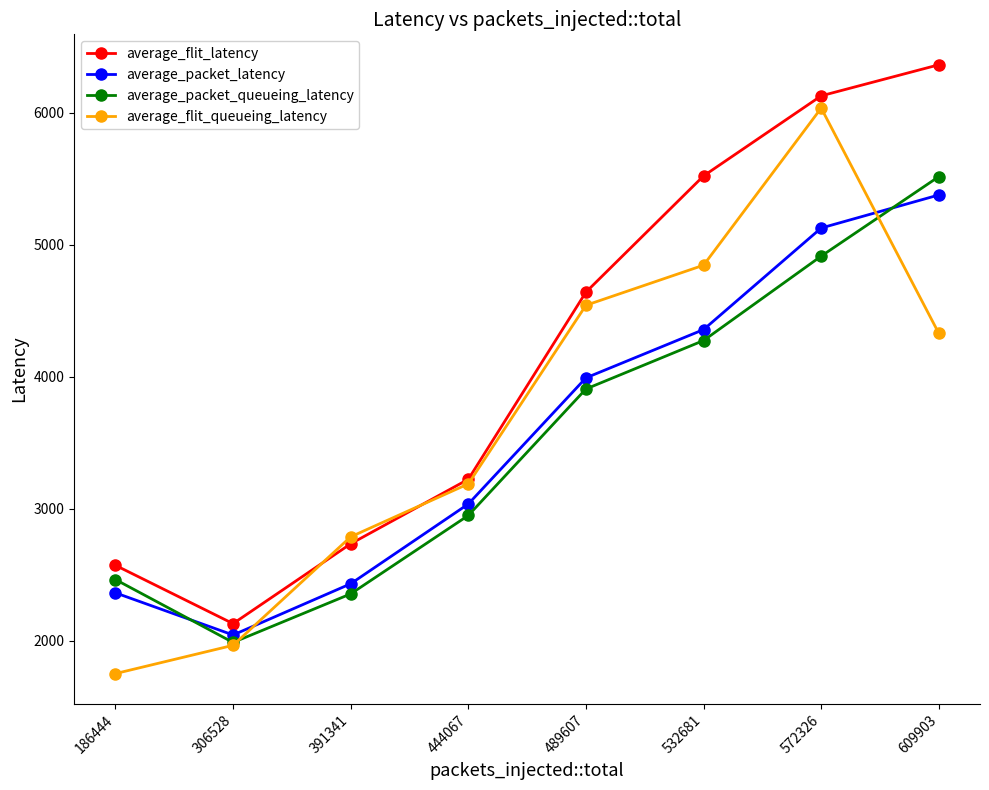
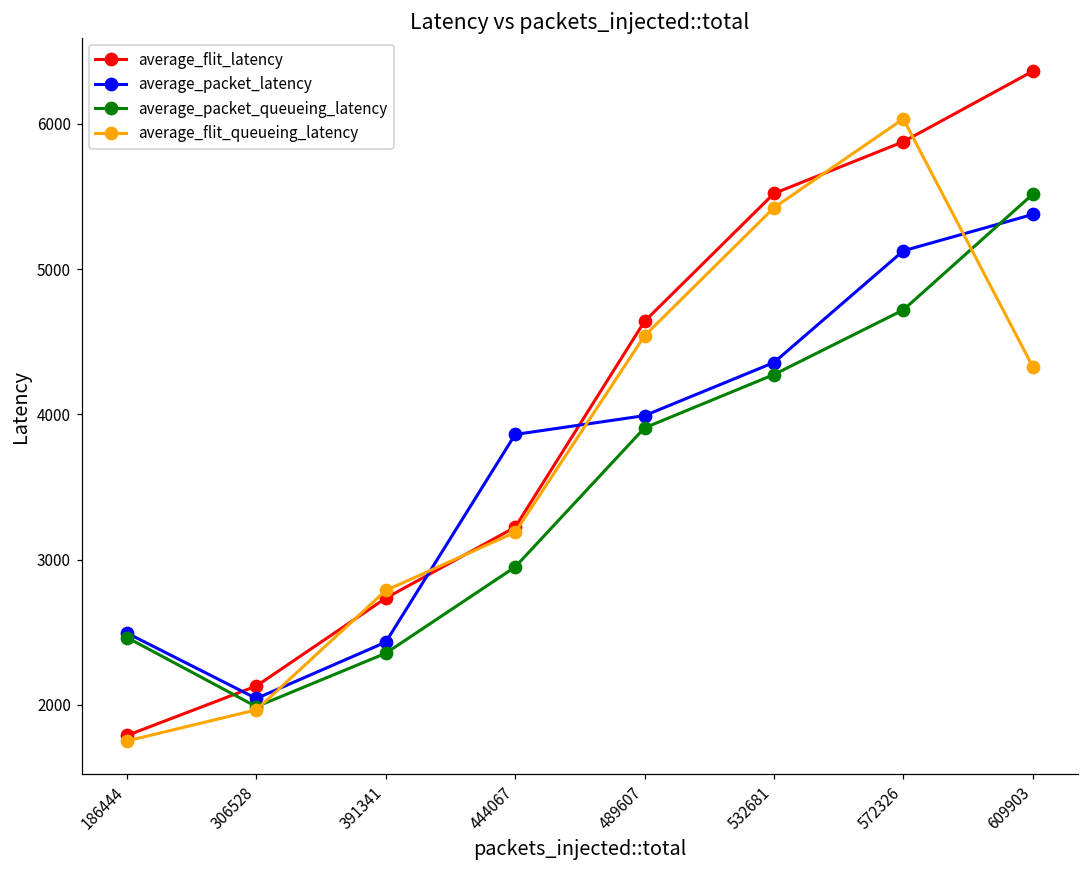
  {
    "average_flit_latency": {
-     "186444": 2570,
+     "186444": 1790,
      "306528": 2130,
      "391341": 2730,
      "444067": 3220,
      "489607": 4640,
      "532681": 5520,
-     "572326": 6130,
+     "572326": 5880,
      "609903": 6360
    },
    "average_packet_latency": {
-     "186444": 2360,
+     "186444": 2490,
      "306528": 2040,
      "391341": 2430,
-     "444067": 3040,
+     "444067": 3860,
      "489607": 3990,
      "532681": 4360,
      "572326": 5130,
      "609903": 5380
    },
    "average_packet_queueing_latency": {
      "186444": 2460,
      "306528": 1990,
      "391341": 2360,
      "444067": 2950,
      "489607": 3910,
      "532681": 4270,
-     "572326": 4910,
+     "572326": 4720,
      "609903": 5520
    },
    "average_flit_queueing_latency": {
      "186444": 1750,
      "306528": 1970,
      "391341": 2790,
      "444067": 3190,
      "489607": 4540,
-     "532681": 4840,
+     "532681": 5420,
      "572326": 6040,
      "609903": 4330
    }
  }
